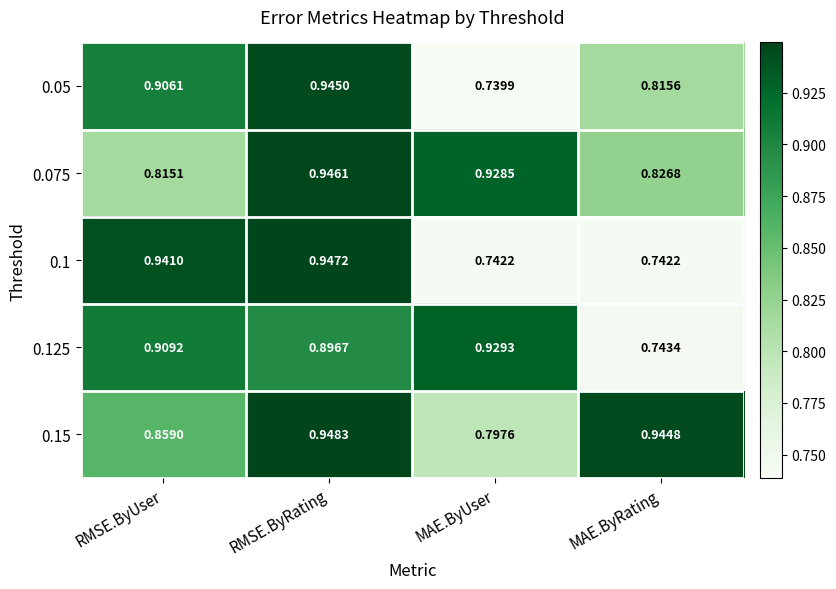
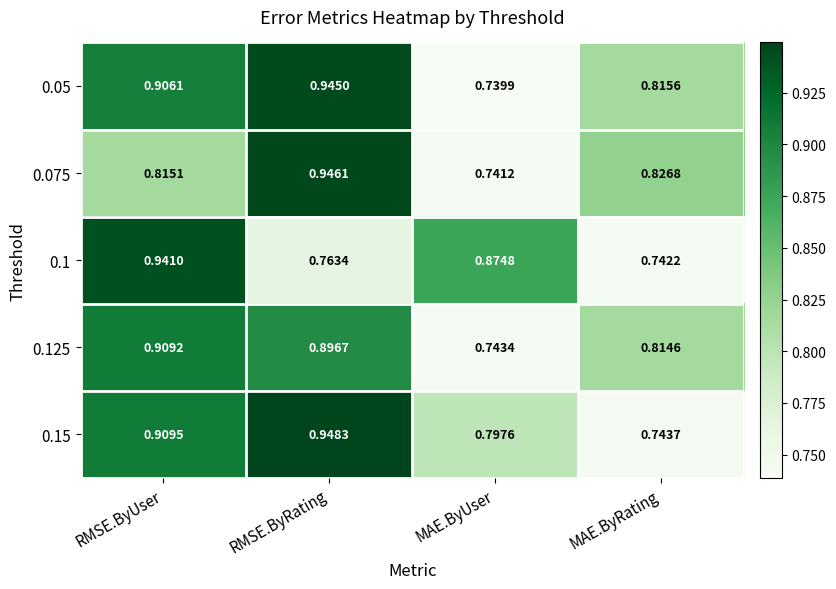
  {
    "0.05": {
      "RMSE.ByUser": 0.9061,
      "RMSE.ByRating": 0.9450,
      "MAE.ByUser": 0.7399,
      "MAE.ByRating": 0.8156
    },
    "0.075": {
      "RMSE.ByUser": 0.8151,
      "RMSE.ByRating": 0.9461,
-     "MAE.ByUser": 0.9285,
+     "MAE.ByUser": 0.7412,
      "MAE.ByRating": 0.8268
    },
    "0.1": {
      "RMSE.ByUser": 0.9410,
-     "RMSE.ByRating": 0.9472,
-     "MAE.ByUser": 0.7422,
+     "RMSE.ByRating": 0.7634,
+     "MAE.ByUser": 0.8748,
      "MAE.ByRating": 0.7422
    },
    "0.125": {
      "RMSE.ByUser": 0.9092,
      "RMSE.ByRating": 0.8967,
-     "MAE.ByUser": 0.9293,
-     "MAE.ByRating": 0.7434
+     "MAE.ByUser": 0.7434,
+     "MAE.ByRating": 0.8146
    },
    "0.15": {
-     "RMSE.ByUser": 0.8590,
+     "RMSE.ByUser": 0.9095,
      "RMSE.ByRating": 0.9483,
      "MAE.ByUser": 0.7976,
-     "MAE.ByRating": 0.9448
+     "MAE.ByRating": 0.7437
    }
  }
